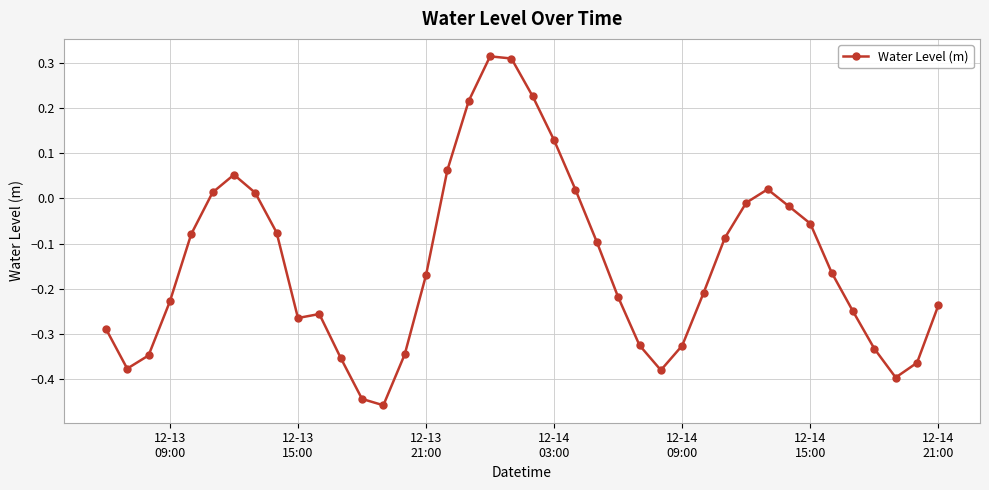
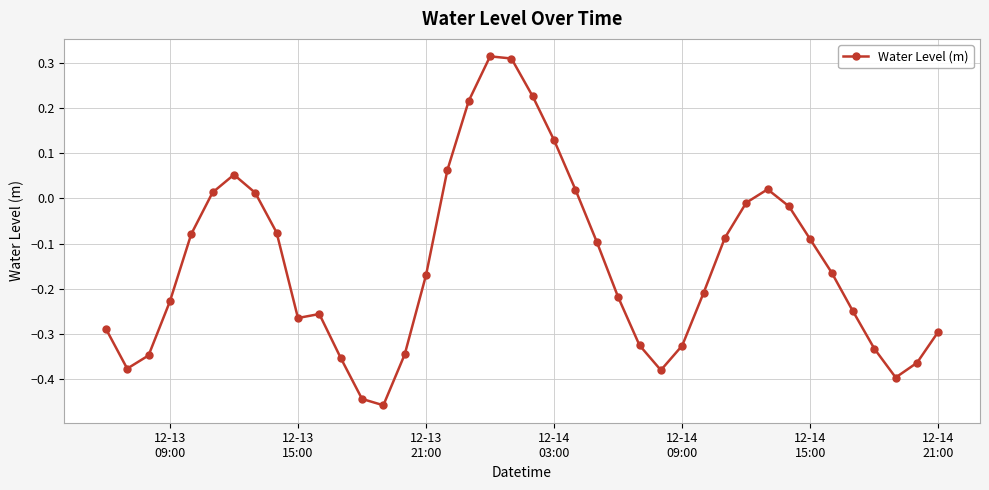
  {
    "12-13 09:00": -0.23,
    "12-13 15:00": -0.26,
    "12-13 21:00": -0.17,
    "12-14 03:00": 0.13,
    "12-14 09:00": -0.33,
-   "12-14 15:00": -0.06,
-   "12-14 21:00": -0.24
+   "12-14 15:00": -0.09,
+   "12-14 21:00": -0.29
  }
